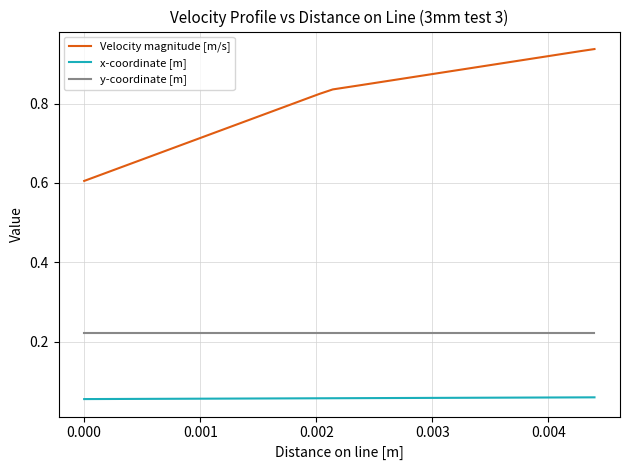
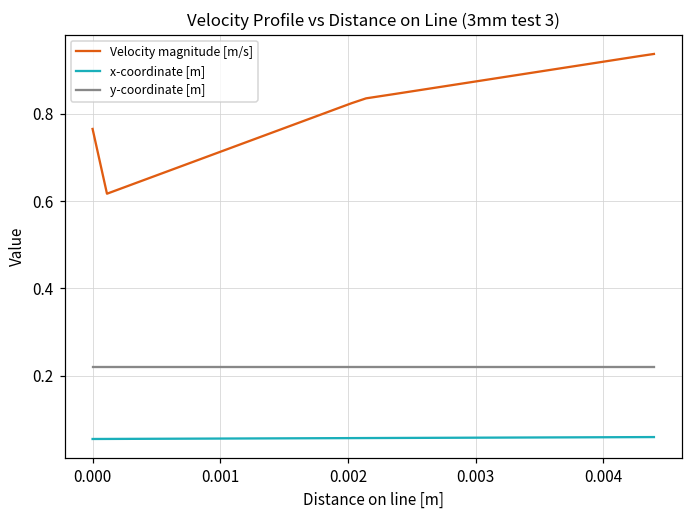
  {
    "Velocity magnitude [m/s]": {
-     "0.000": 0.60
+     "0.000": 0.77
    },
    "x-coordinate [m]": {
      "0.000": 0.06
    },
    "y-coordinate [m]": {
      "0.000": 0.22
    }
  }
